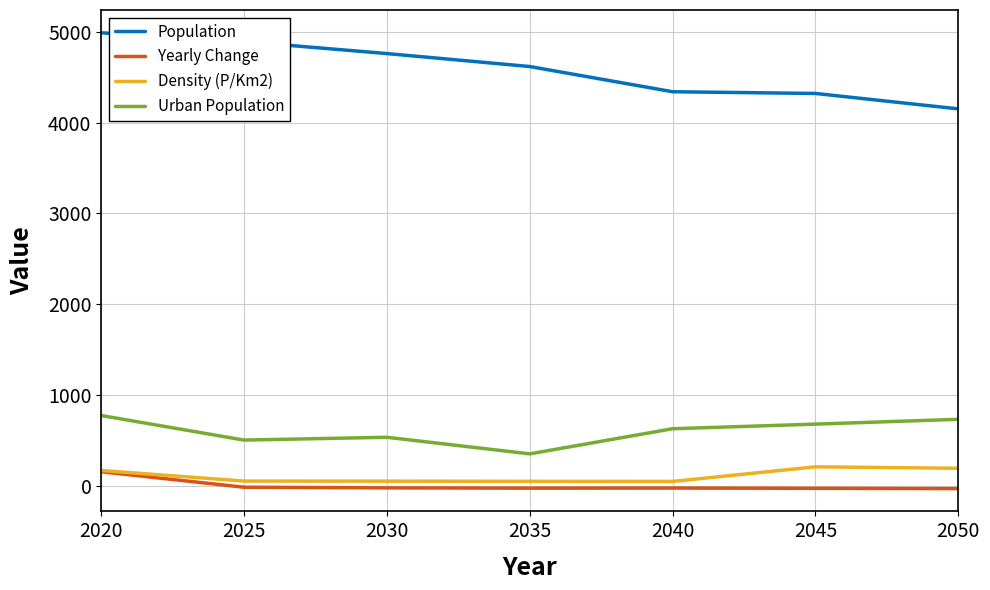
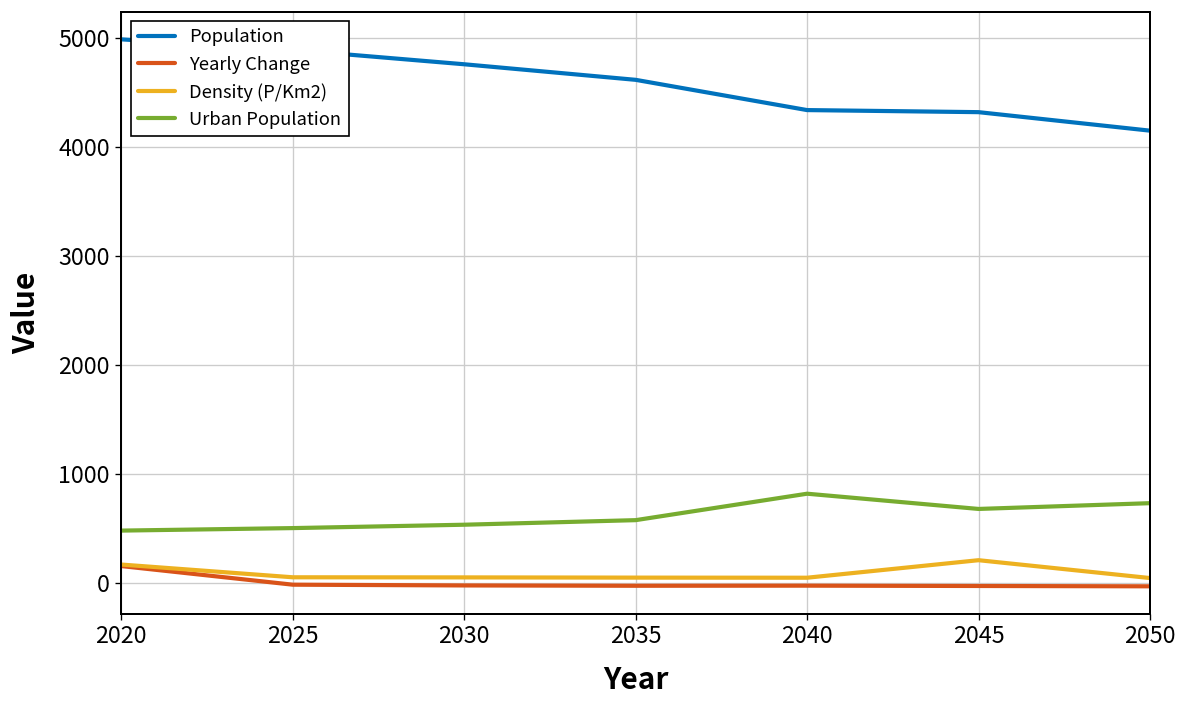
  {
    "Population": {
      "2020": 5000,
      "2030": 4800,
      "2035": 4600,
      "2040": 4300,
      "2045": 4300,
      "2050": 4200
    },
    "Yearly Change": {
      "2025": 0,
      "2030": 0,
      "2035": 0,
      "2040": 0,
      "2045": 0,
      "2050": 0
    },
    "Density (P/Km2)": {
      "2025": 0,
      "2030": 0,
      "2035": 0,
      "2040": 0,
      "2045": 200,
-     "2050": 200
+     "2050": 0
    },
    "Urban Population": {
-     "2020": 800,
+     "2020": 500,
      "2025": 500,
      "2030": 500,
-     "2035": 300,
-     "2040": 600,
+     "2035": 600,
+     "2040": 800,
      "2045": 700,
      "2050": 700
    }
  }
